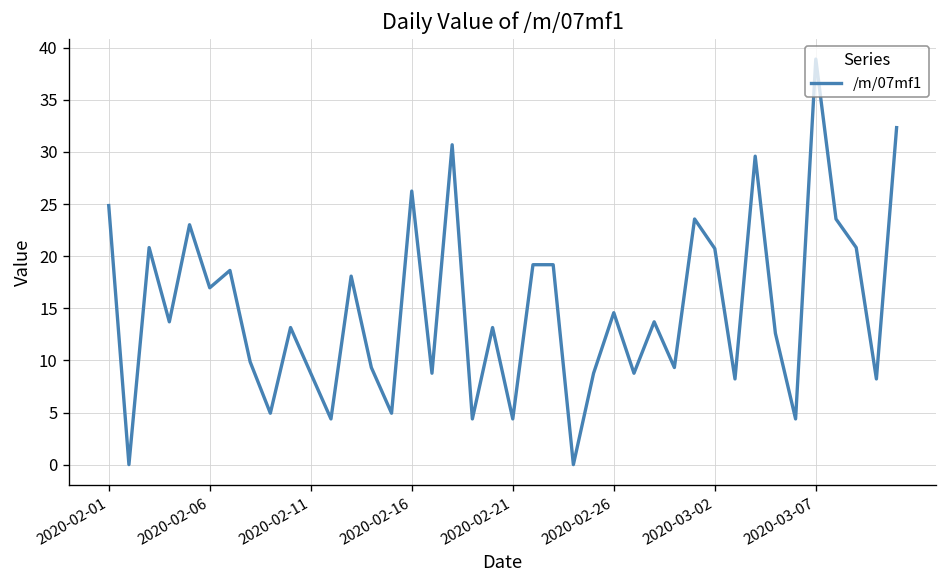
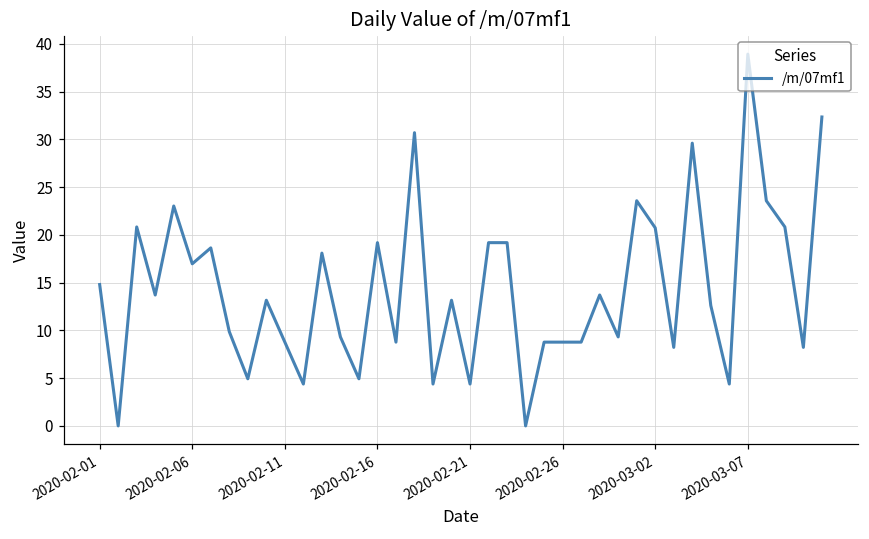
  {
-   "2020-02-01": 25,
+   "2020-02-01": 15,
    "2020-02-06": 17,
    "2020-02-11": 9,
-   "2020-02-16": 26,
+   "2020-02-16": 19,
    "2020-02-21": 4,
-   "2020-02-26": 15,
+   "2020-02-26": 9,
    "2020-03-02": 21
  }
